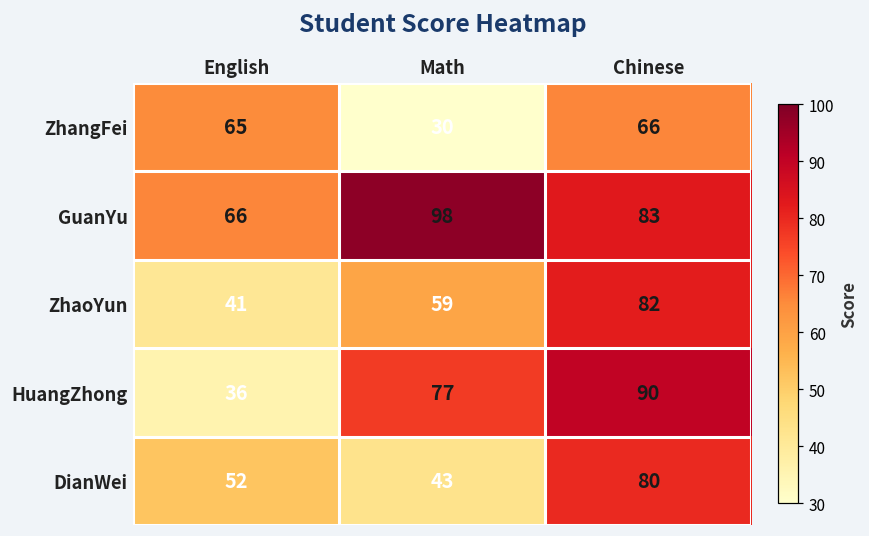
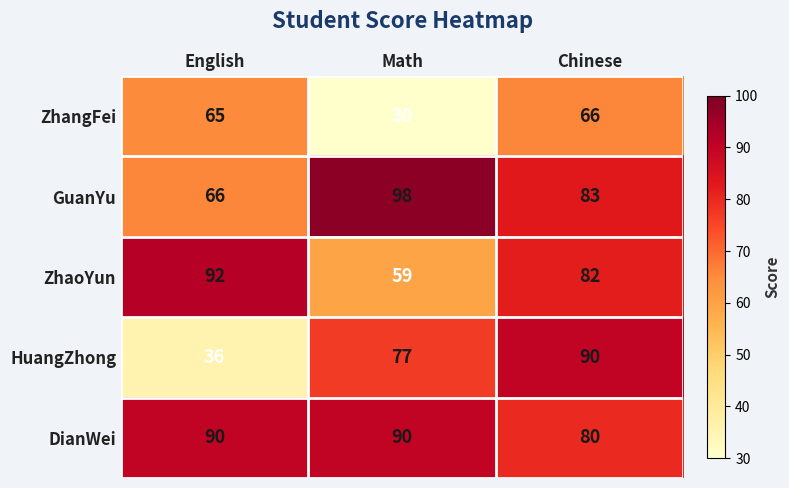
  {
    "ZhangFei": {
      "English": 65,
      "Math": 30,
      "Chinese": 66
    },
    "GuanYu": {
      "English": 66,
      "Math": 98,
      "Chinese": 83
    },
    "ZhaoYun": {
-     "English": 41,
+     "English": 92,
      "Math": 59,
      "Chinese": 82
    },
    "HuangZhong": {
      "English": 36,
      "Math": 77,
      "Chinese": 90
    },
    "DianWei": {
-     "English": 52,
-     "Math": 43,
+     "English": 90,
+     "Math": 90,
      "Chinese": 80
    }
  }
